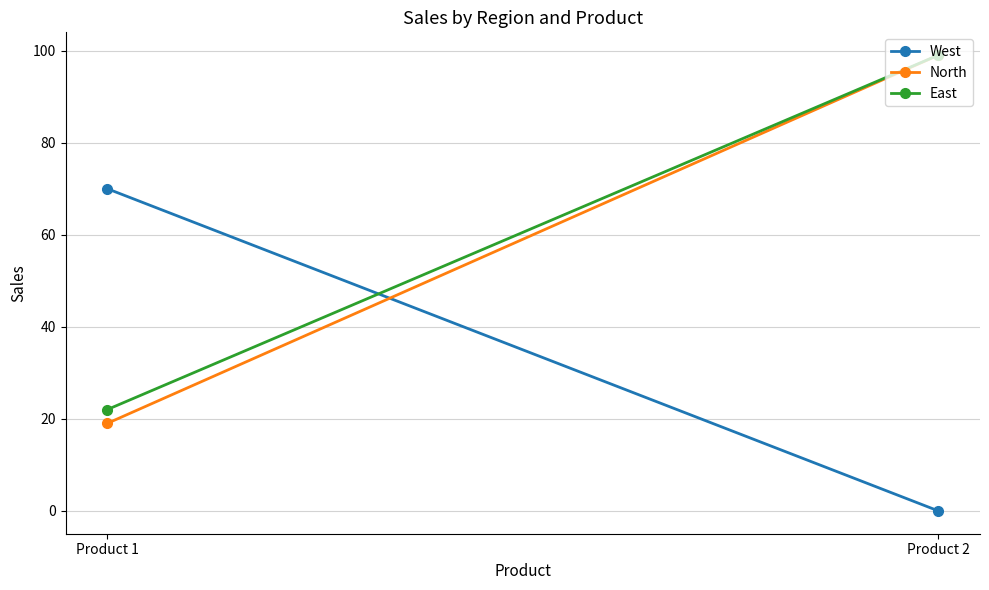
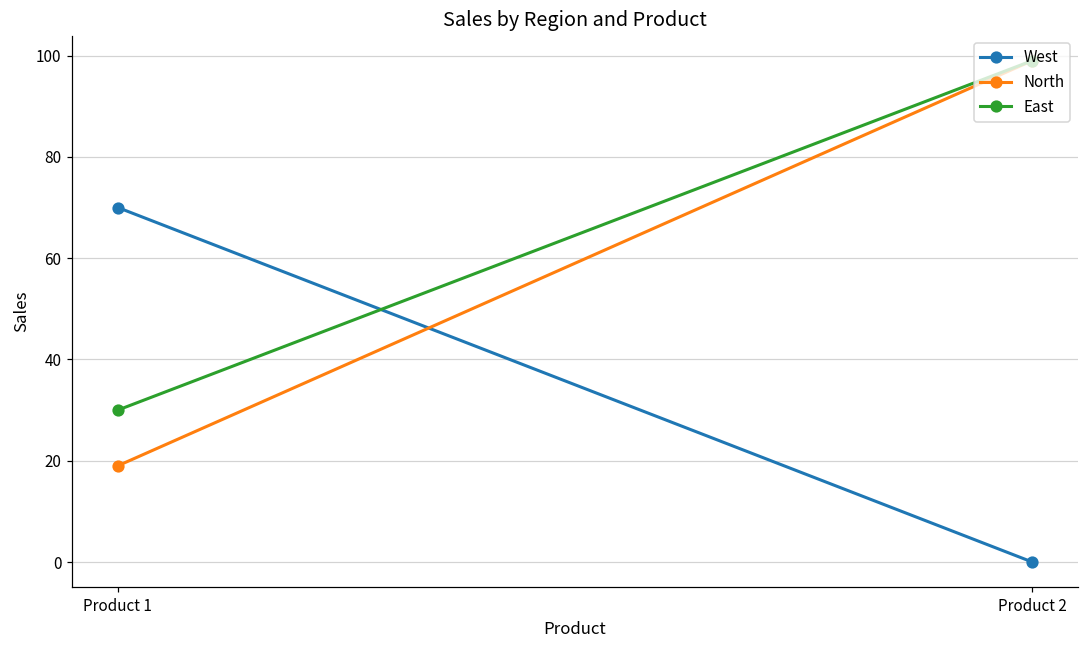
  {
    "West": {
      "Product 1": 70,
      "Product 2": 0
    },
    "North": {
      "Product 1": 19
    },
    "East": {
-     "Product 1": 22
+     "Product 1": 30
    }
  }
